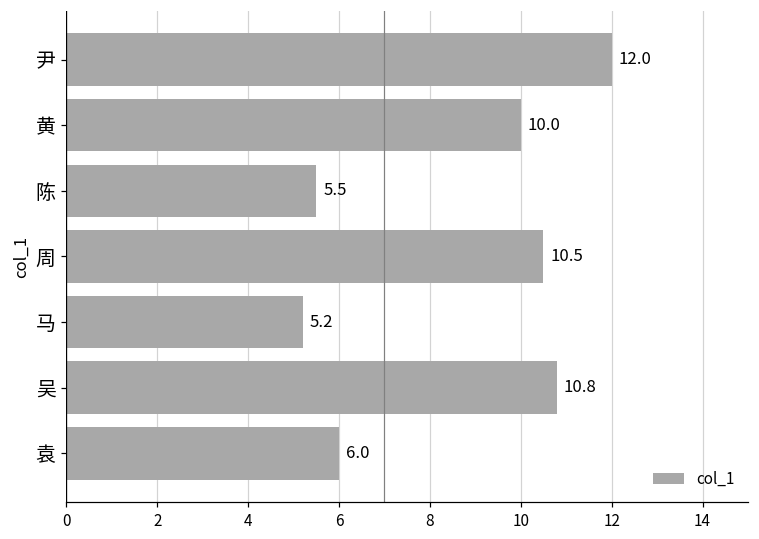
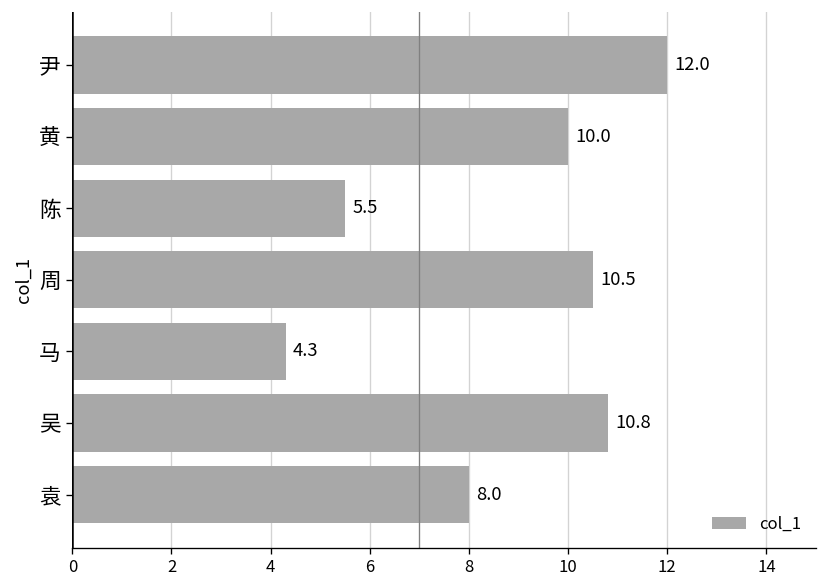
  {
    "尹": 12.0,
    "黄": 10.0,
    "陈": 5.5,
    "周": 10.5,
-   "马": 5.2,
+   "马": 4.3,
    "吴": 10.8,
-   "袁": 6.0
+   "袁": 8.0
  }
